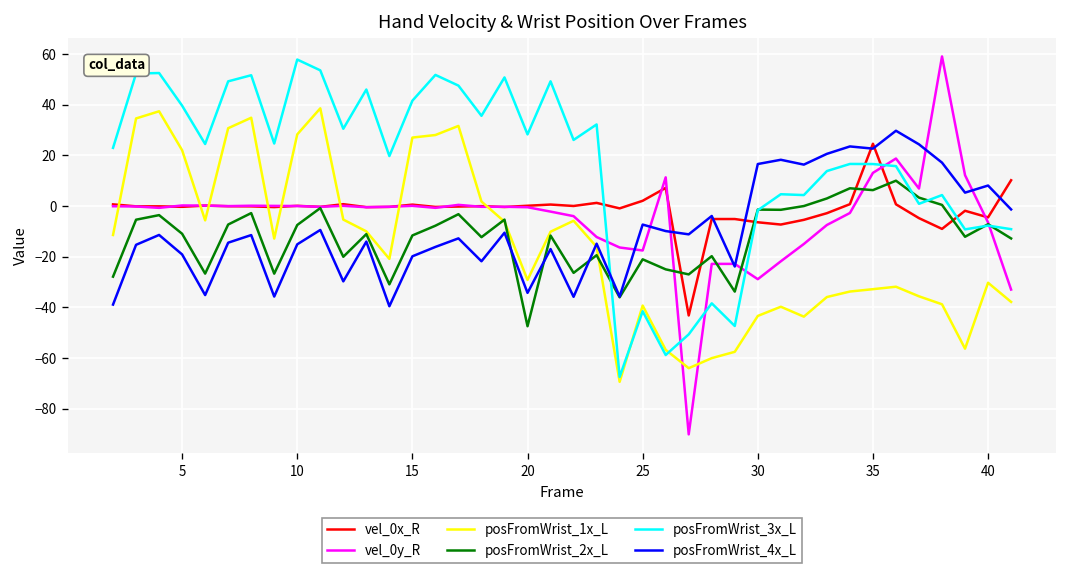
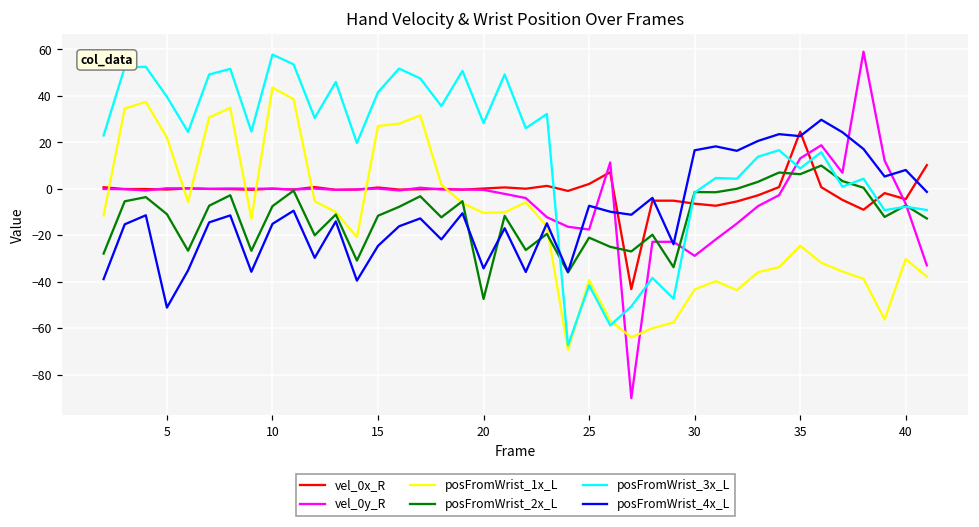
  {
    "vel_0x_R": {
      "25": 2,
      "30": -6,
      "35": 25,
      "40": -4
    },
    "vel_0y_R": {
      "25": -18,
      "30": -29,
      "35": 13
    },
    "posFromWrist_1x_L": {
      "5": 22,
-     "10": 28,
+     "10": 44,
      "15": 27,
-     "20": -29,
+     "20": -10,
      "25": -39,
      "30": -43,
-     "35": -33,
+     "35": -24,
      "40": -30
    },
    "posFromWrist_2x_L": {
      "5": -11,
      "10": -7,
      "15": -12,
      "20": -47,
      "25": -21,
      "35": 6
    },
    "posFromWrist_3x_L": {
      "5": 40,
      "10": 58,
      "15": 42,
      "20": 28,
      "25": -41,
-     "35": 17
+     "35": 9
    },
    "posFromWrist_4x_L": {
-     "5": -19,
+     "5": -51,
      "10": -15,
-     "15": -20,
+     "15": -25,
      "20": -34,
      "25": -7,
      "30": 17,
      "35": 23,
      "40": 8
    }
  }
